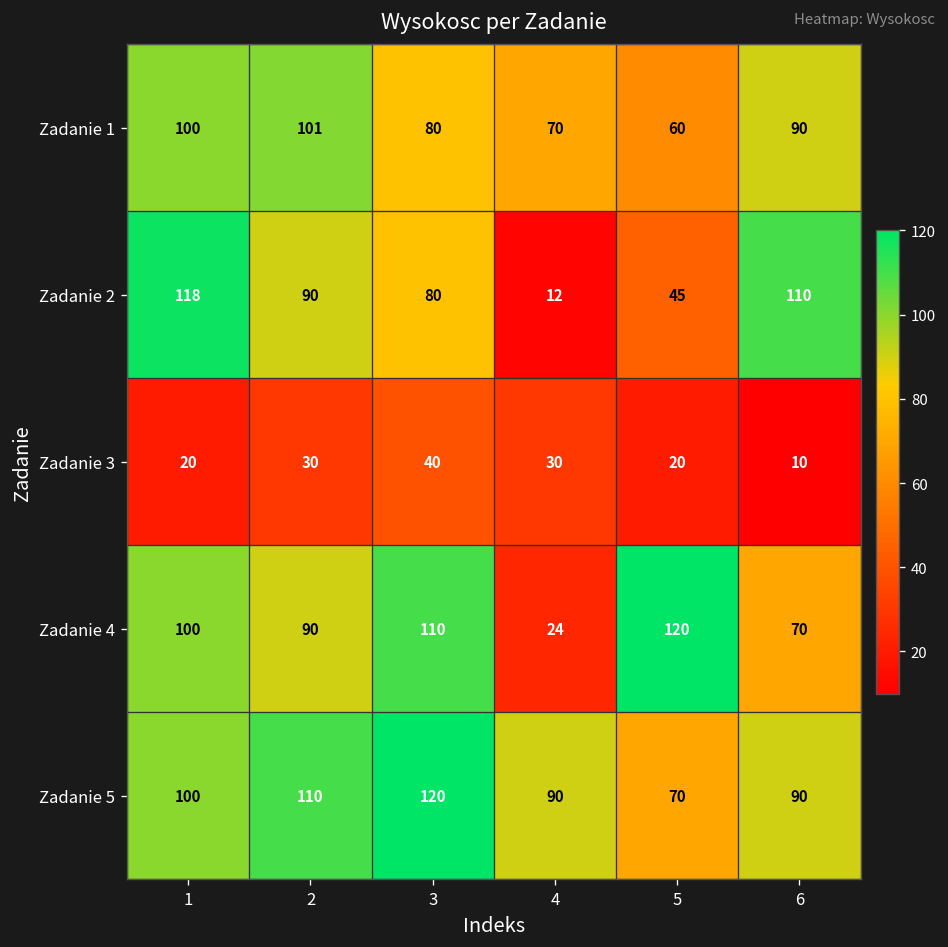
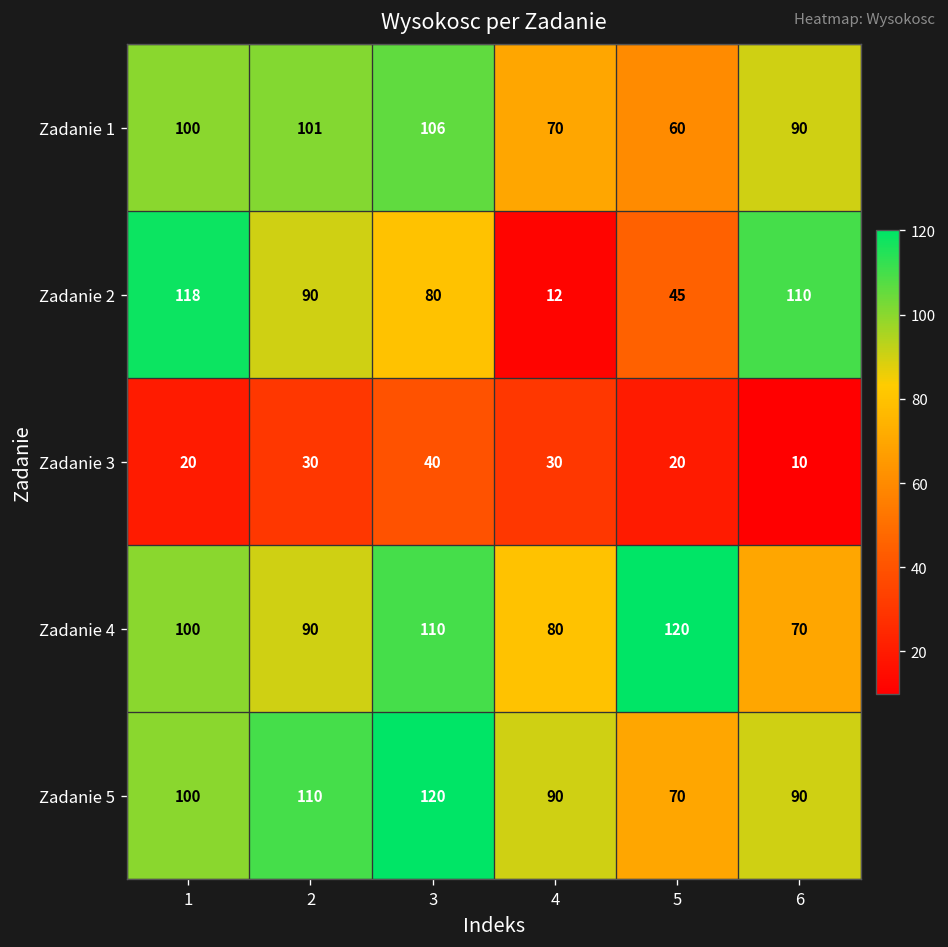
  {
    "Zadanie 1": {
      "1": 100,
      "2": 101,
-     "3": 80,
+     "3": 106,
      "4": 70,
      "5": 60,
      "6": 90
    },
    "Zadanie 2": {
      "1": 118,
      "2": 90,
      "3": 80,
      "4": 12,
      "5": 45,
      "6": 110
    },
    "Zadanie 3": {
      "1": 20,
      "2": 30,
      "3": 40,
      "4": 30,
      "5": 20,
      "6": 10
    },
    "Zadanie 4": {
      "1": 100,
      "2": 90,
      "3": 110,
-     "4": 24,
+     "4": 80,
      "5": 120,
      "6": 70
    },
    "Zadanie 5": {
      "1": 100,
      "2": 110,
      "3": 120,
      "4": 90,
      "5": 70,
      "6": 90
    }
  }
